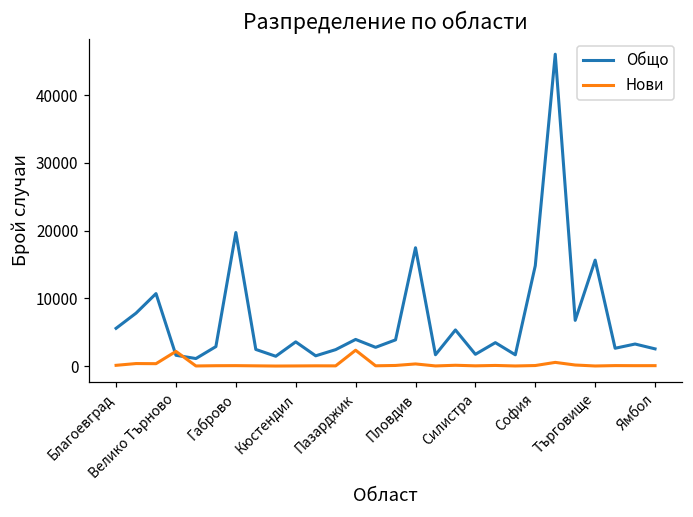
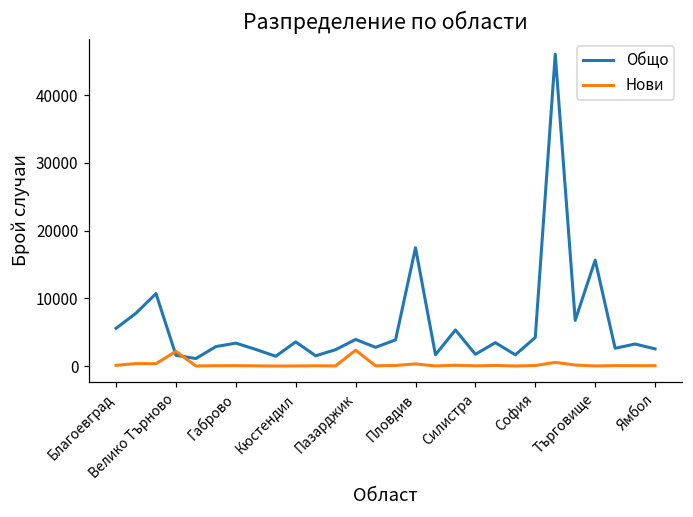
  {
    "Общо": {
      "Благоевград": 6000,
      "Велико Търново": 2000,
-     "Габрово": 20000,
+     "Габрово": 3000,
      "Кюстендил": 4000,
      "Пазарджик": 4000,
      "Пловдив": 17000,
      "Силистра": 2000,
-     "София": 15000,
+     "София": 4000,
      "Търговище": 16000,
      "Ямбол": 3000
    },
    "Нови": {
      "Благоевград": 0,
      "Велико Търново": 2000,
      "Габрово": 0,
      "Кюстендил": 0,
      "Пазарджик": 2000,
      "Пловдив": 0,
      "Силистра": 0,
      "София": 0,
      "Търговище": 0,
      "Ямбол": 0
    }
  }
